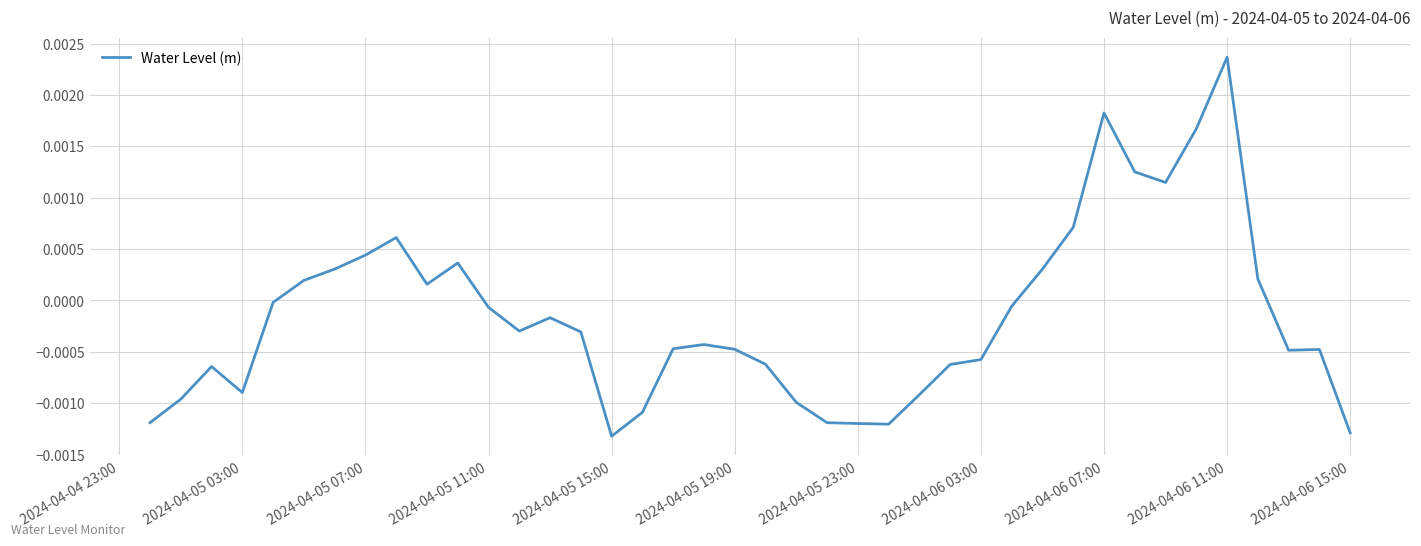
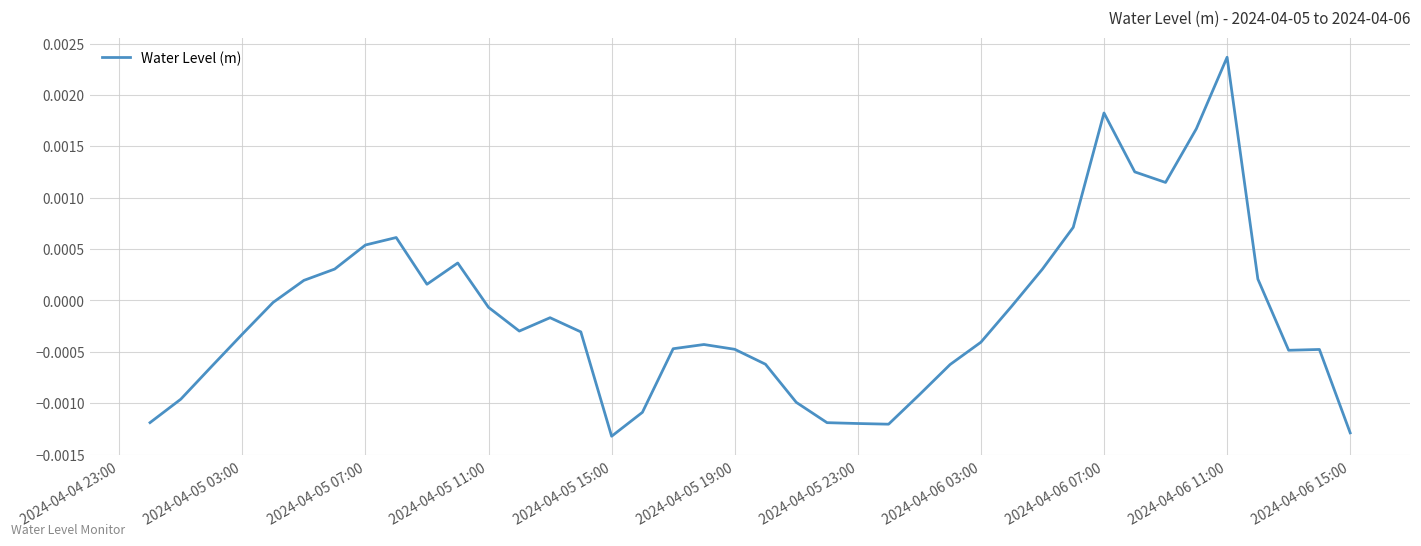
  {
-   "2024-04-05 03:00": -0.0009,
-   "2024-04-05 07:00": 0.0004,
+   "2024-04-05 03:00": -0.0003,
+   "2024-04-05 07:00": 0.0005,
    "2024-04-05 11:00": -0.0001,
    "2024-04-05 15:00": -0.0013,
    "2024-04-05 19:00": -0.0005,
    "2024-04-05 23:00": -0.0012,
-   "2024-04-06 03:00": -0.0006,
+   "2024-04-06 03:00": -0.0004,
    "2024-04-06 07:00": 0.0018,
    "2024-04-06 11:00": 0.0024,
    "2024-04-06 15:00": -0.0013
  }
